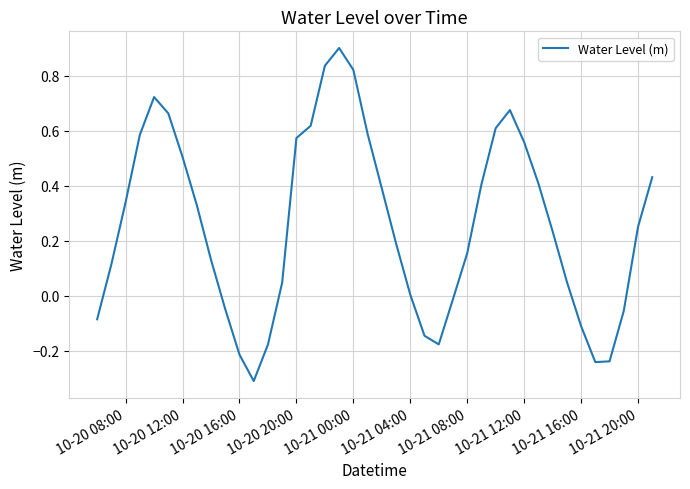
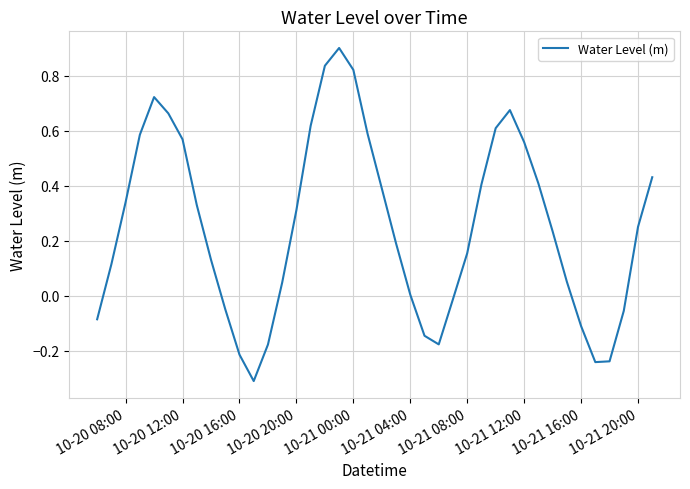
  {
    "10-20 08:00": 0.34,
-   "10-20 12:00": 0.50,
+   "10-20 12:00": 0.57,
    "10-20 16:00": -0.21,
-   "10-20 20:00": 0.57,
+   "10-20 20:00": 0.31,
    "10-21 00:00": 0.82,
    "10-21 04:00": 0.00,
    "10-21 08:00": 0.15,
    "10-21 12:00": 0.56,
    "10-21 16:00": -0.11,
    "10-21 20:00": 0.25
  }
